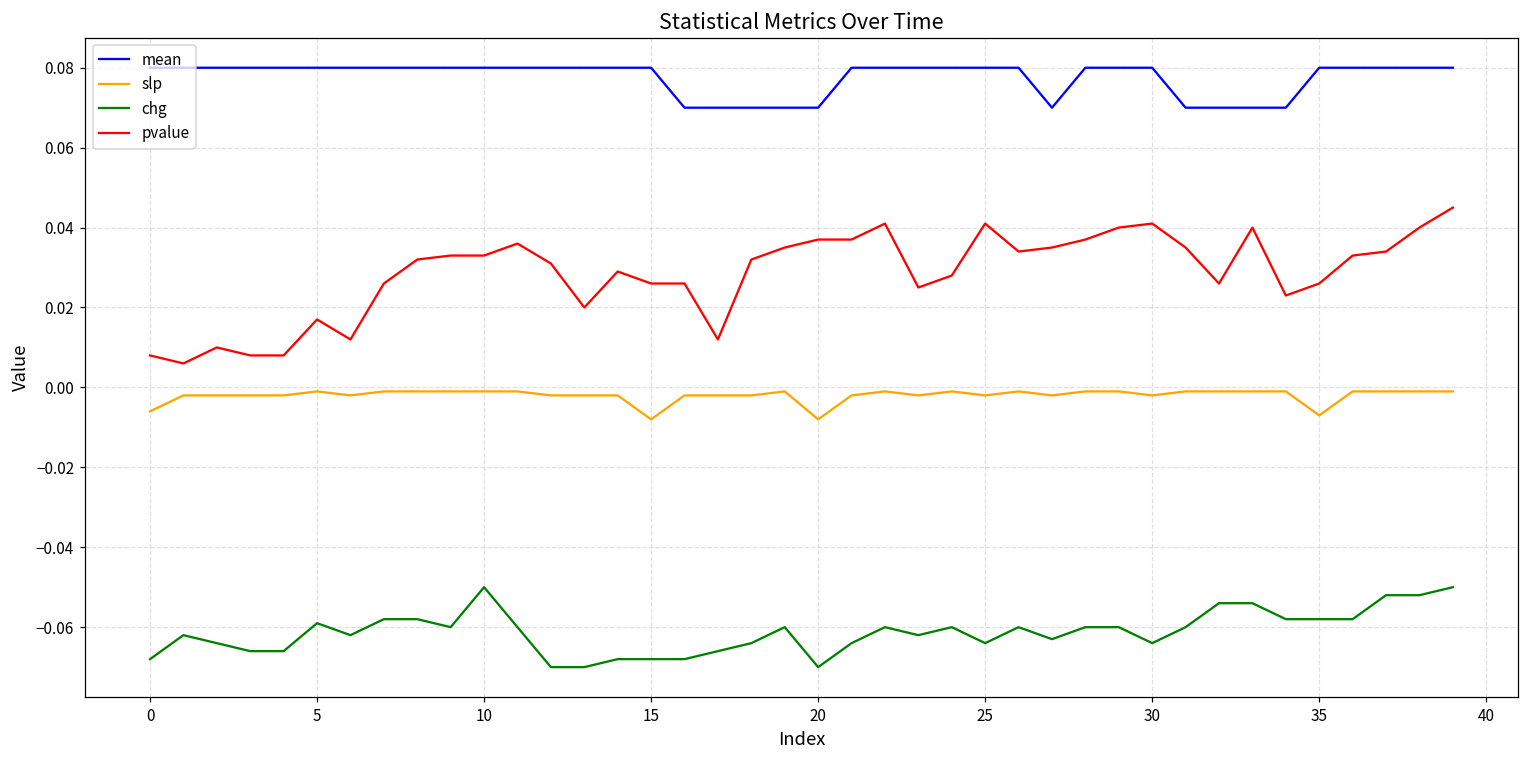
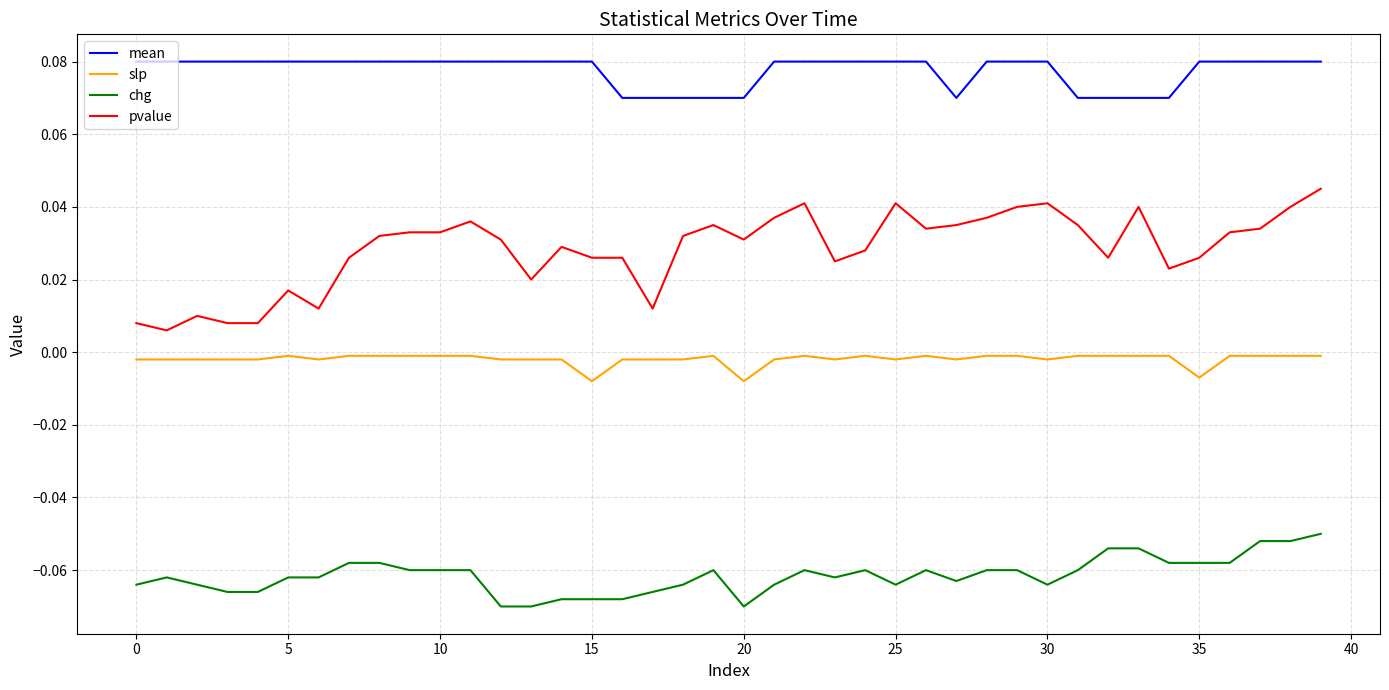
  {
    "mean": {
      "5": 0.080,
      "10": 0.080,
      "15": 0.080,
      "20": 0.070,
      "25": 0.080,
      "30": 0.080,
      "35": 0.080
    },
    "slp": {
-     "0": -0.006,
+     "0": -0.002,
      "5": -0.001,
      "10": -0.001,
      "15": -0.008,
      "20": -0.008,
      "25": -0.002,
      "30": -0.002,
      "35": -0.007
    },
    "chg": {
-     "0": -0.068,
-     "5": -0.059,
-     "10": -0.05,
+     "0": -0.064,
+     "5": -0.062,
+     "10": -0.06,
      "15": -0.068,
      "20": -0.070,
      "25": -0.064,
      "30": -0.064,
      "35": -0.058
    },
    "pvalue": {
      "0": 0.008,
      "5": 0.017,
      "10": 0.033,
      "15": 0.026,
-     "20": 0.037,
+     "20": 0.031,
      "25": 0.041,
      "30": 0.041,
      "35": 0.026
    }
  }
